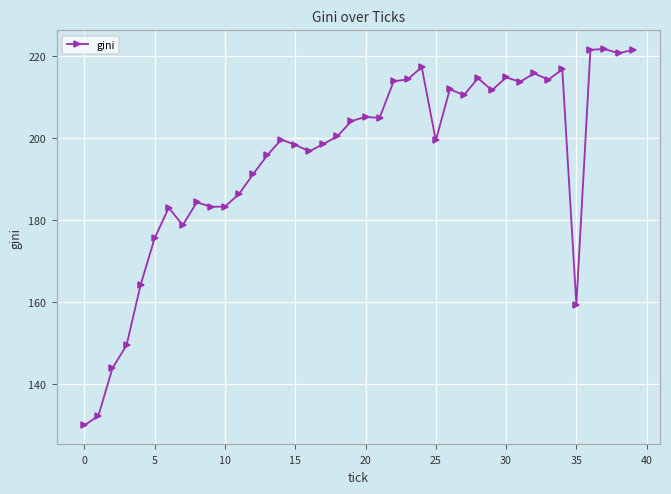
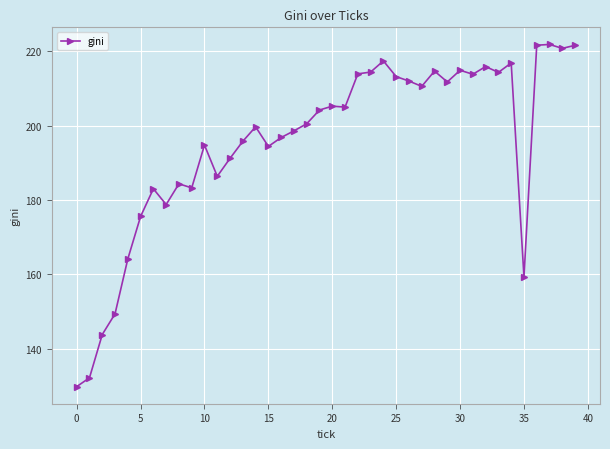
  {
    "0": 130,
    "5": 176,
-   "10": 183,
-   "15": 198,
+   "10": 195,
+   "15": 194,
    "20": 205,
-   "25": 199,
+   "25": 213,
    "30": 215,
    "35": 159
  }
